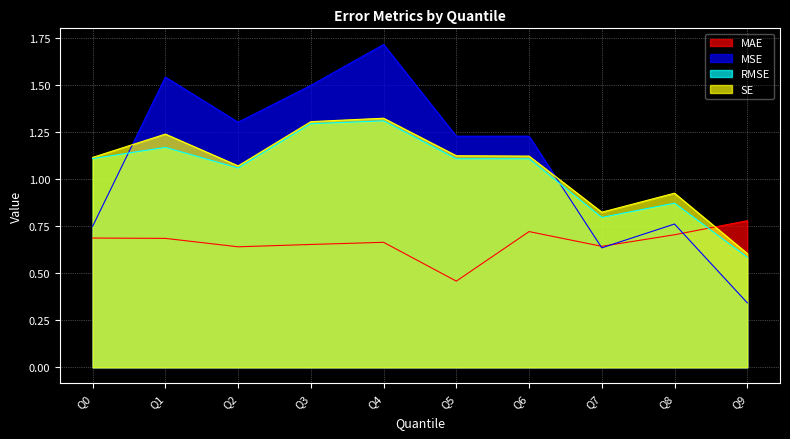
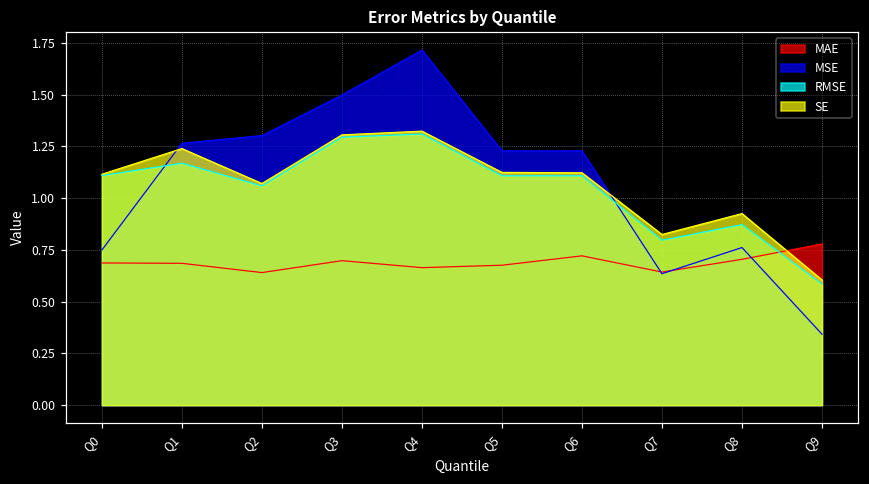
  {
    "MAE": {
      "Q0": 0.69,
      "Q1": 0.69,
      "Q2": 0.64,
-     "Q3": 0.65,
+     "Q3": 0.70,
      "Q4": 0.66,
-     "Q5": 0.46,
+     "Q5": 0.68,
      "Q6": 0.72,
      "Q8": 0.70,
      "Q9": 0.78
    },
    "MSE": {
      "Q0": 0.75,
-     "Q1": 1.54,
+     "Q1": 1.27,
      "Q2": 1.30,
      "Q3": 1.50,
      "Q4": 1.72,
      "Q5": 1.23,
      "Q6": 1.23,
      "Q8": 0.76,
      "Q9": 0.34
    },
    "RMSE": {
      "Q1": 1.17,
      "Q4": 1.31,
      "Q5": 1.11,
      "Q6": 1.11,
      "Q7": 0.80,
      "Q8": 0.87,
      "Q9": 0.59
    },
    "SE": {
      "Q1": 1.24,
      "Q4": 1.32,
      "Q5": 1.12,
      "Q6": 1.12,
      "Q7": 0.82,
      "Q8": 0.93,
      "Q9": 0.61
    }
  }
